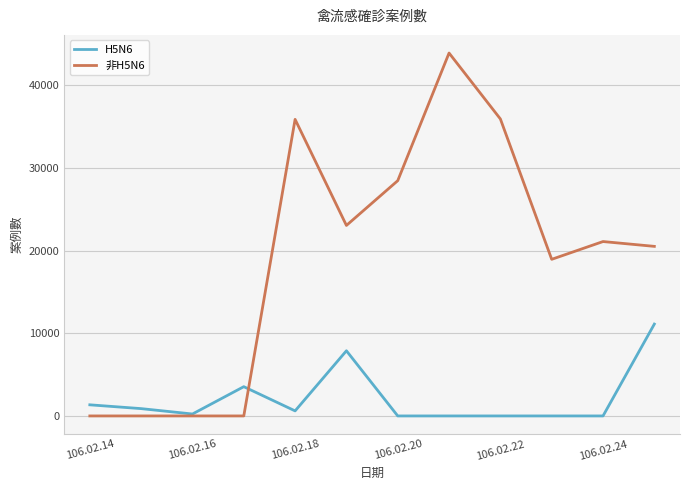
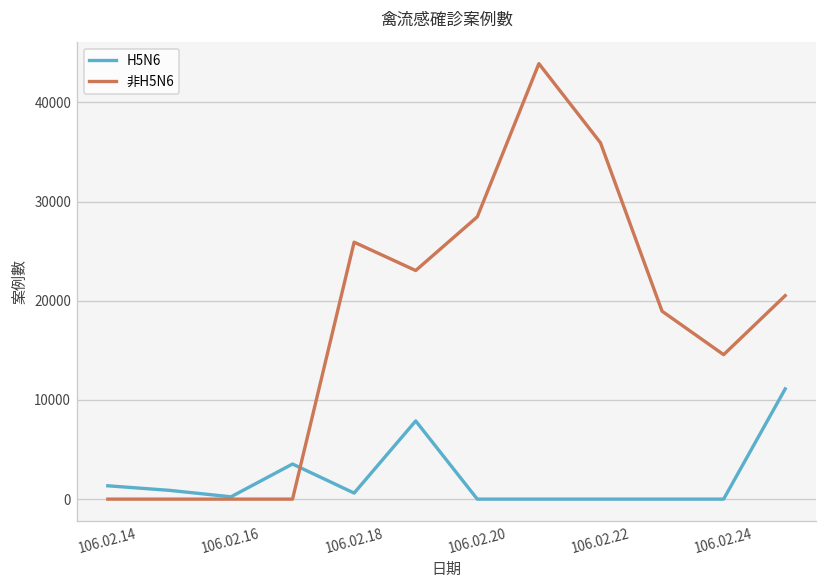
  {
    "H5N6": {
      "106.02.14": 1000,
      "106.02.18": 1000,
      "106.02.20": 0,
      "106.02.22": 0,
      "106.02.24": 0
    },
    "非H5N6": {
      "106.02.14": 0,
-     "106.02.18": 36000,
+     "106.02.18": 26000,
      "106.02.20": 28000,
      "106.02.22": 36000,
-     "106.02.24": 21000
+     "106.02.24": 15000
    }
  }
